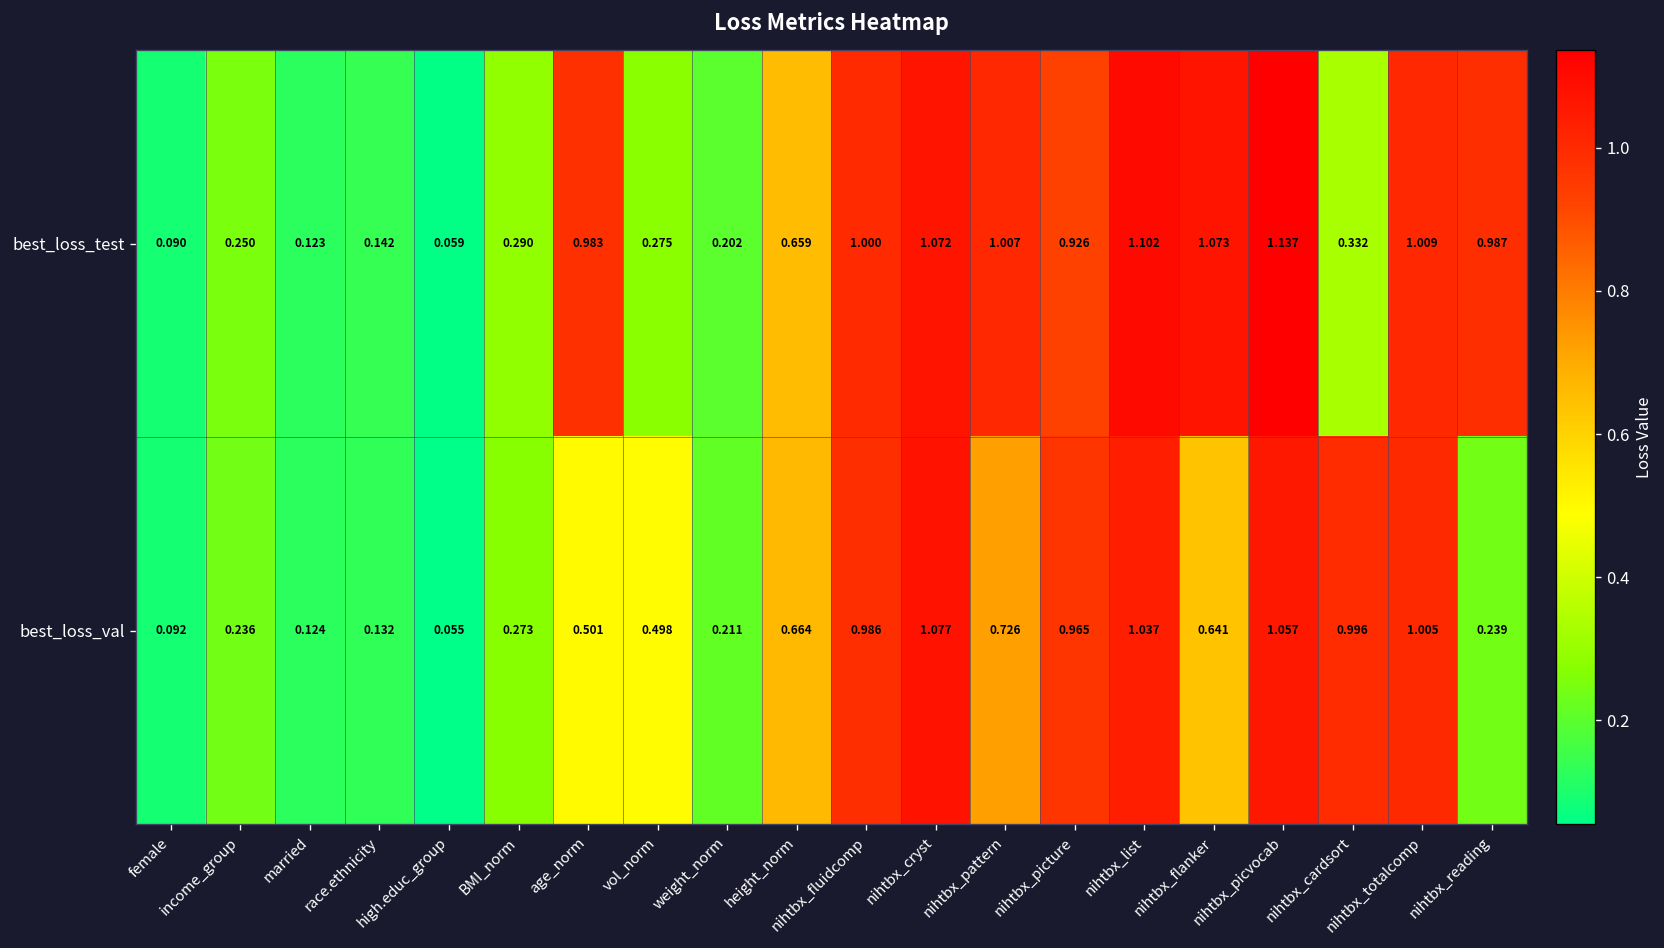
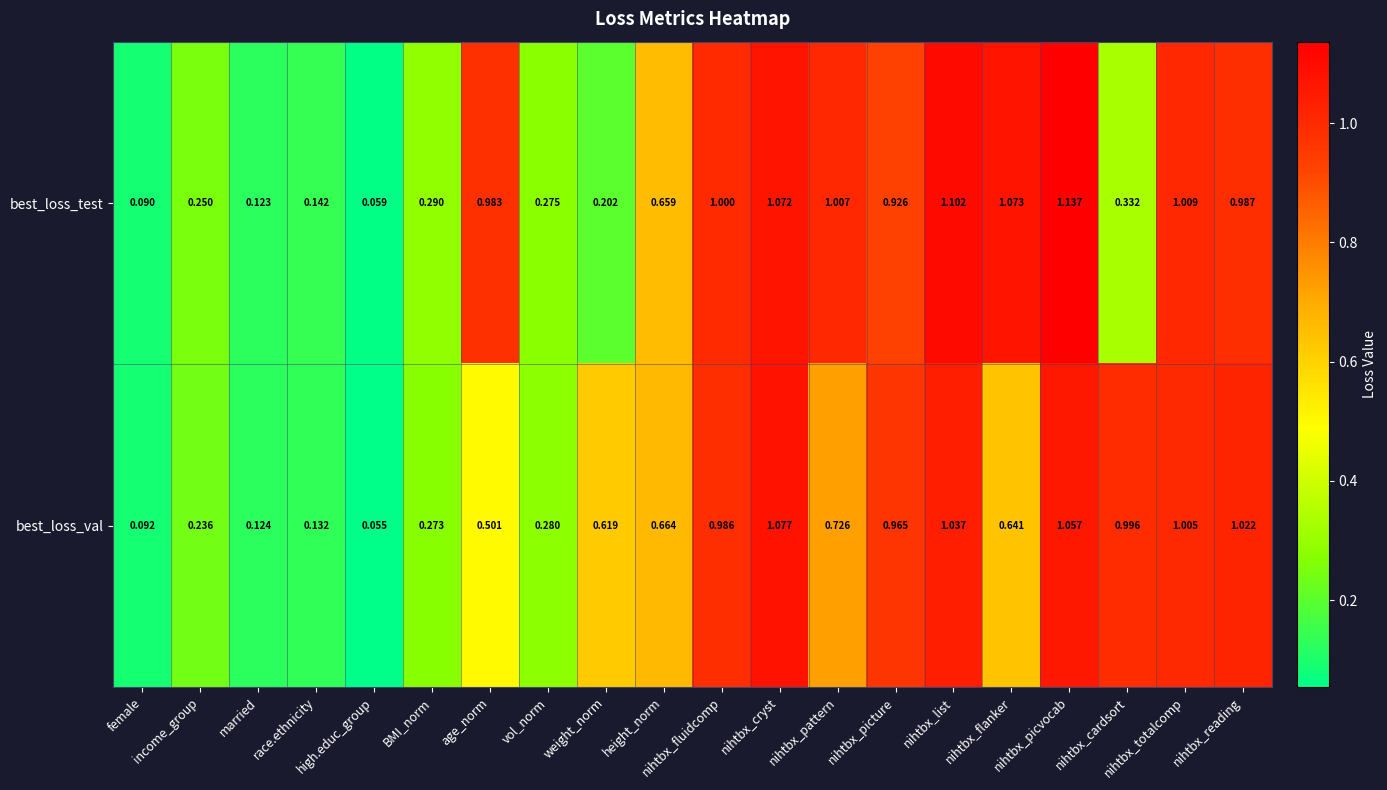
  {
    "best_loss_test": {
      "female": 0.090,
      "income_group": 0.250,
      "married": 0.123,
      "race.ethnicity": 0.142,
      "high.educ_group": 0.059,
      "BMI_norm": 0.290,
      "age_norm": 0.983,
      "vol_norm": 0.275,
      "weight_norm": 0.202,
      "height_norm": 0.659,
      "nihtbx_fluidcomp": 1.000,
      "nihtbx_cryst": 1.072,
      "nihtbx_pattern": 1.007,
      "nihtbx_picture": 0.926,
      "nihtbx_list": 1.102,
      "nihtbx_flanker": 1.073,
      "nihtbx_picvocab": 1.137,
      "nihtbx_cardsort": 0.332,
      "nihtbx_totalcomp": 1.009,
      "nihtbx_reading": 0.987
    },
    "best_loss_val": {
      "female": 0.092,
      "income_group": 0.236,
      "married": 0.124,
      "race.ethnicity": 0.132,
      "high.educ_group": 0.055,
      "BMI_norm": 0.273,
      "age_norm": 0.501,
-     "vol_norm": 0.498,
-     "weight_norm": 0.211,
+     "vol_norm": 0.280,
+     "weight_norm": 0.619,
      "height_norm": 0.664,
      "nihtbx_fluidcomp": 0.986,
      "nihtbx_cryst": 1.077,
      "nihtbx_pattern": 0.726,
      "nihtbx_picture": 0.965,
      "nihtbx_list": 1.037,
      "nihtbx_flanker": 0.641,
      "nihtbx_picvocab": 1.057,
      "nihtbx_cardsort": 0.996,
      "nihtbx_totalcomp": 1.005,
-     "nihtbx_reading": 0.239
+     "nihtbx_reading": 1.022
    }
  }
